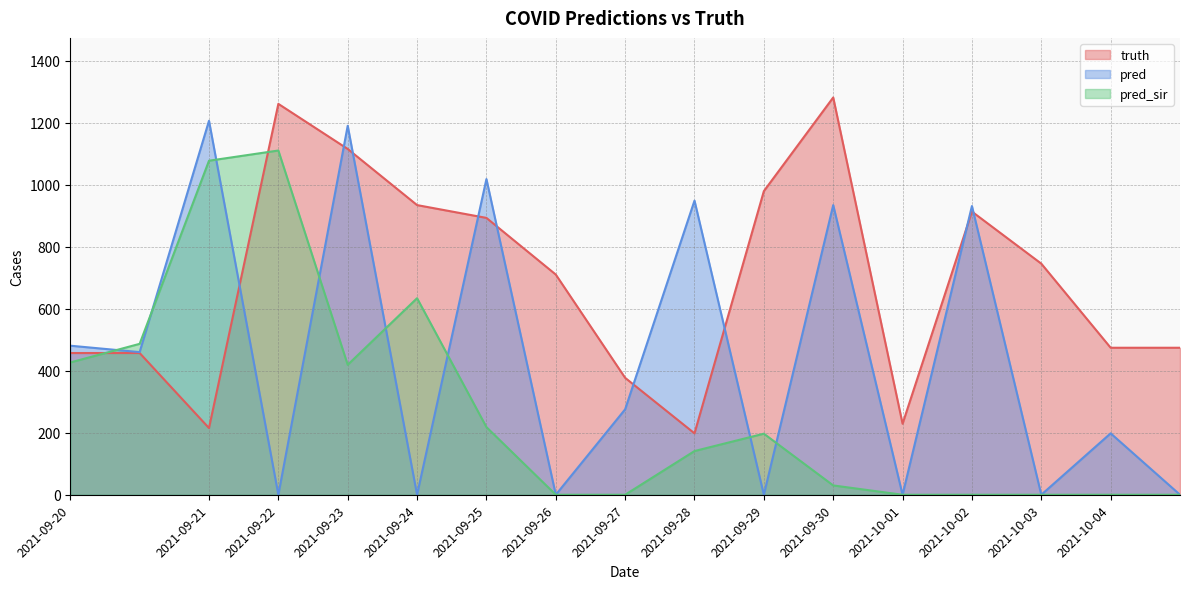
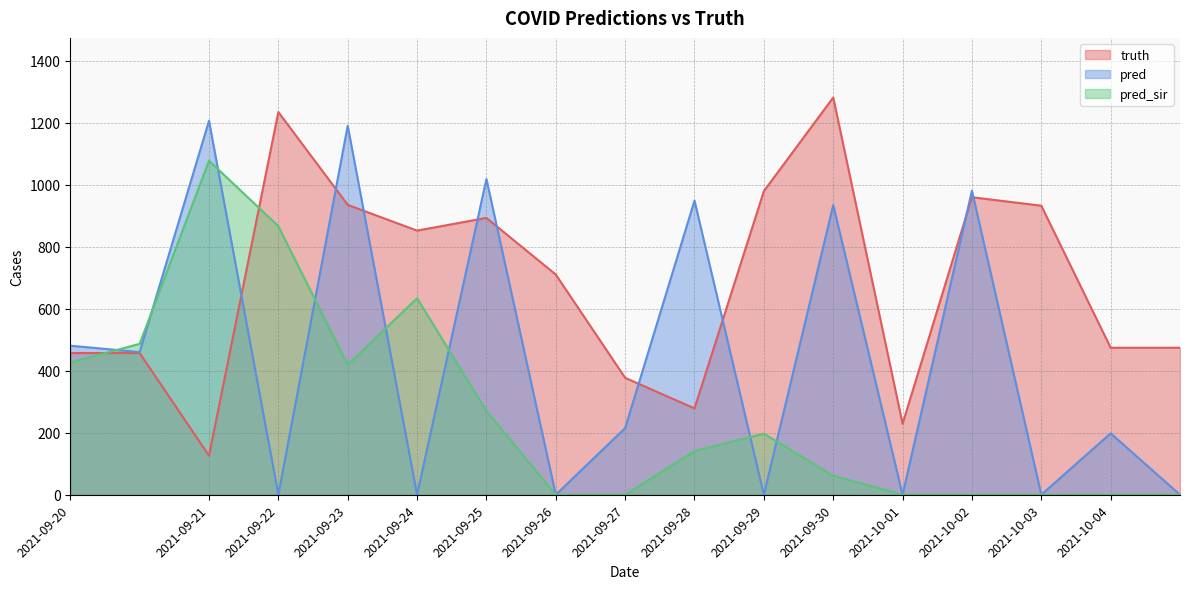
  {
    "truth": {
-     "2021-09-21": 220,
-     "2021-09-22": 1260,
-     "2021-09-23": 1120,
-     "2021-09-24": 930,
+     "2021-09-21": 130,
+     "2021-09-22": 1230,
+     "2021-09-23": 930,
+     "2021-09-24": 850,
      "2021-09-25": 890,
      "2021-09-26": 710,
      "2021-09-27": 380,
-     "2021-09-28": 200,
+     "2021-09-28": 280,
      "2021-09-29": 980,
      "2021-09-30": 1280,
      "2021-10-01": 230,
-     "2021-10-02": 910,
-     "2021-10-03": 750
+     "2021-10-02": 960,
+     "2021-10-03": 930
    },
    "pred": {
      "2021-09-21": 1210,
      "2021-09-22": 0,
      "2021-09-23": 1190,
      "2021-09-24": 0,
      "2021-09-25": 1020,
-     "2021-09-27": 280,
+     "2021-09-27": 220,
      "2021-09-28": 950,
      "2021-09-29": 0,
      "2021-09-30": 930,
-     "2021-10-02": 930
+     "2021-10-02": 980
    },
    "pred_sir": {
      "2021-09-21": 1080,
-     "2021-09-22": 1110,
+     "2021-09-22": 870,
      "2021-09-23": 420,
      "2021-09-24": 630,
-     "2021-09-25": 220,
+     "2021-09-25": 270,
      "2021-09-27": 0,
      "2021-09-28": 140,
      "2021-09-29": 200,
-     "2021-09-30": 30,
+     "2021-09-30": 60,
      "2021-10-02": 0
    }
  }
